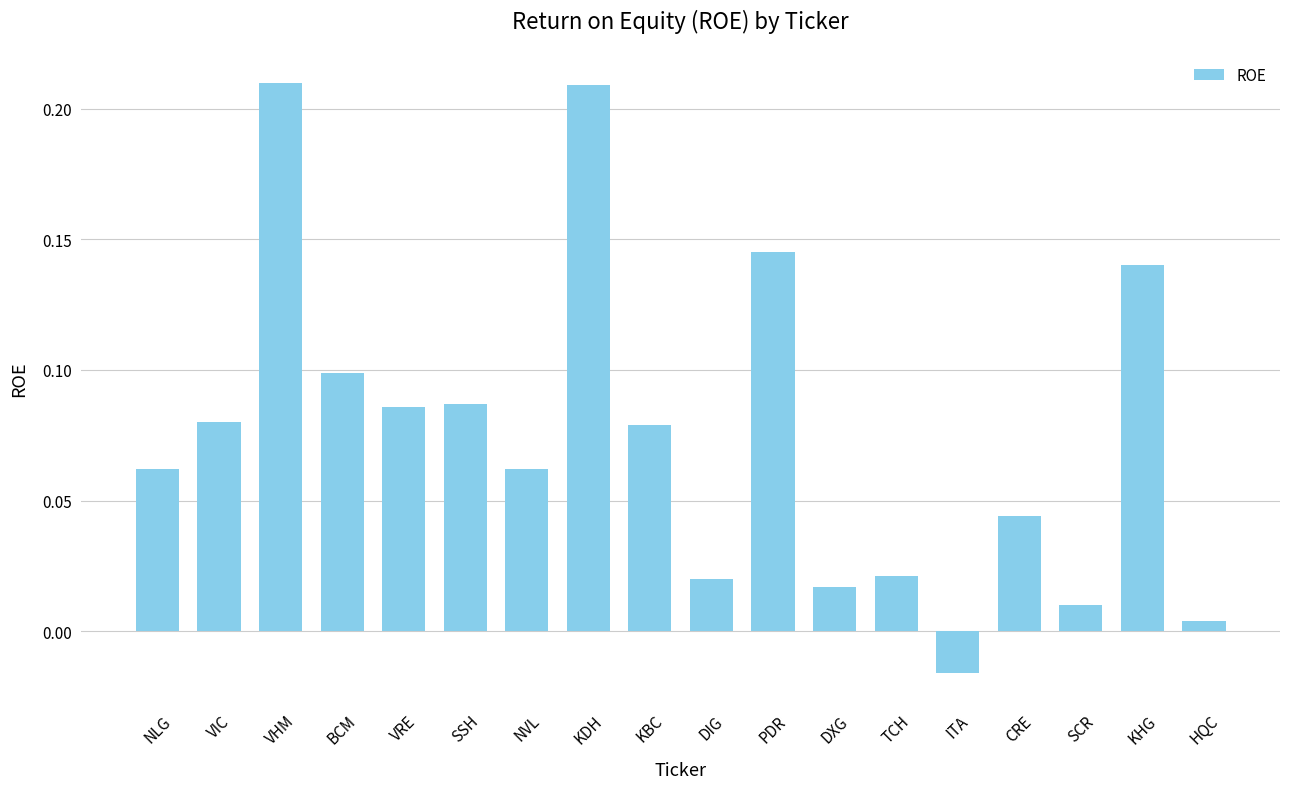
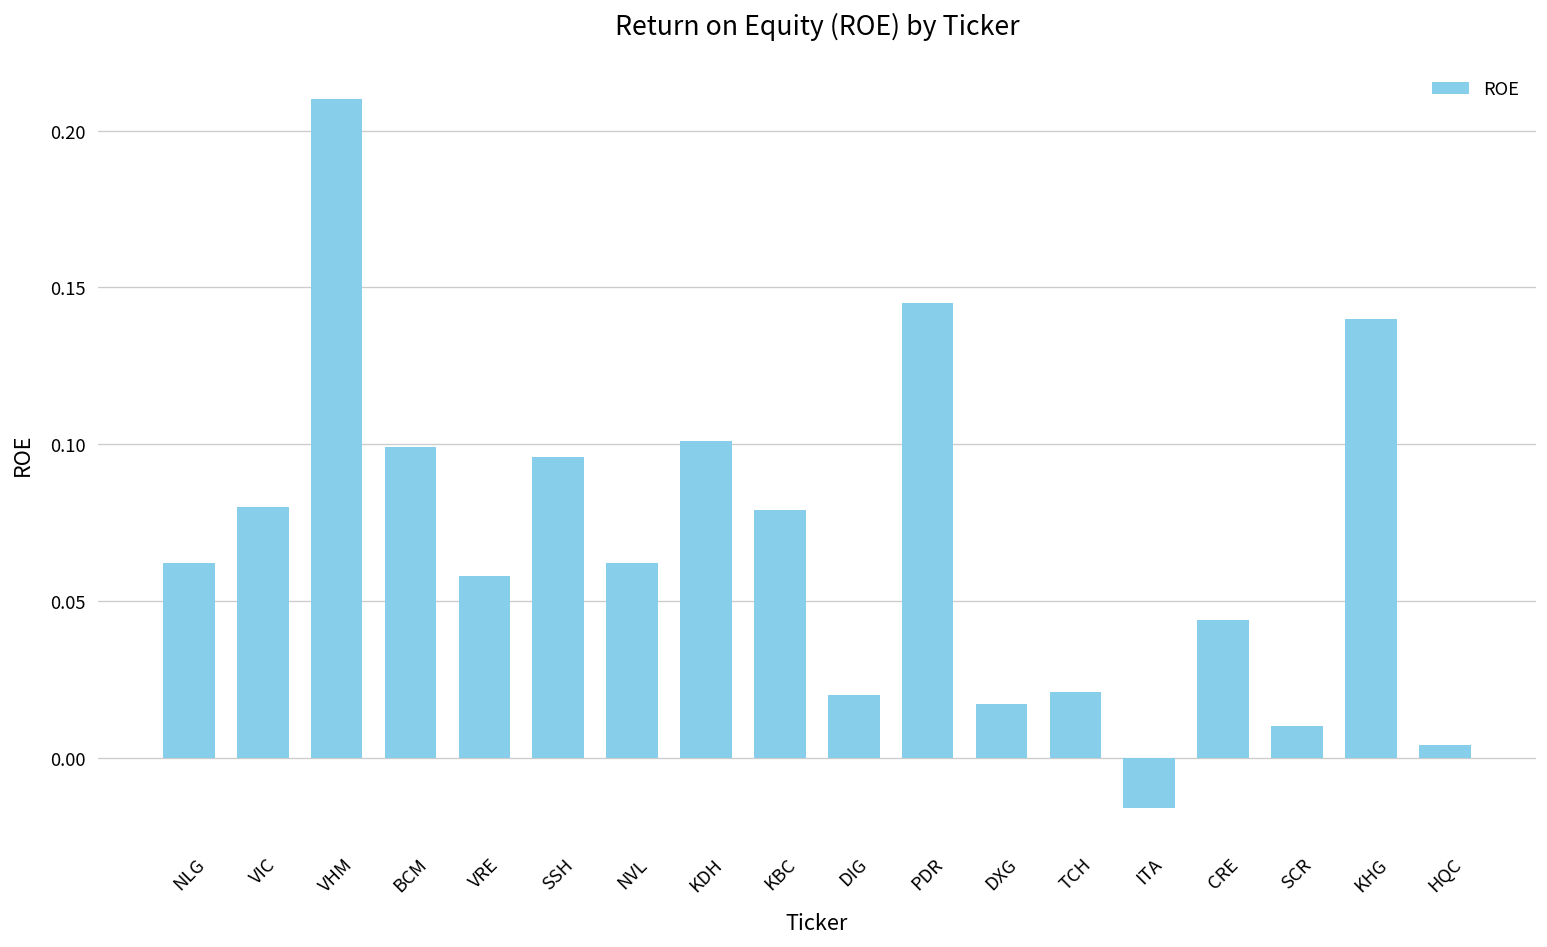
  {
    "NLG": 0.062,
    "VIC": 0.080,
    "VHM": 0.210,
    "BCM": 0.099,
-   "VRE": 0.086,
-   "SSH": 0.087,
+   "VRE": 0.058,
+   "SSH": 0.096,
    "NVL": 0.062,
-   "KDH": 0.209,
+   "KDH": 0.101,
    "KBC": 0.079,
    "DIG": 0.020,
    "PDR": 0.145,
    "DXG": 0.017,
    "TCH": 0.021,
    "ITA": -0.016,
    "CRE": 0.044,
    "SCR": 0.010,
    "KHG": 0.140,
    "HQC": 0.004
  }
